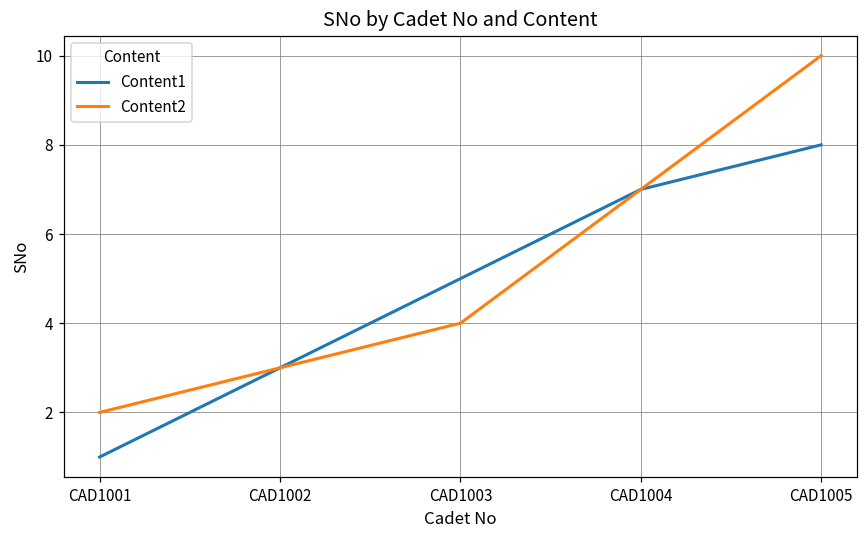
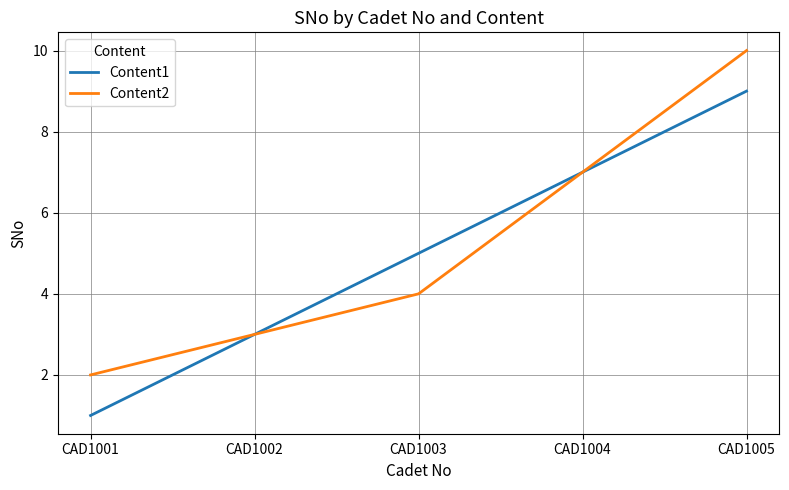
  {
    "Content1": {
      "CAD1001": 1,
      "CAD1003": 5,
-     "CAD1005": 8
+     "CAD1005": 9
    },
    "Content2": {
      "CAD1001": 2,
      "CAD1003": 4,
      "CAD1005": 10
    }
  }
